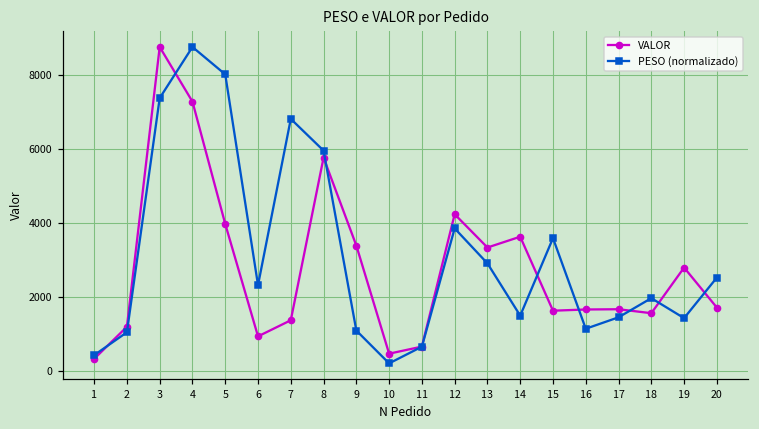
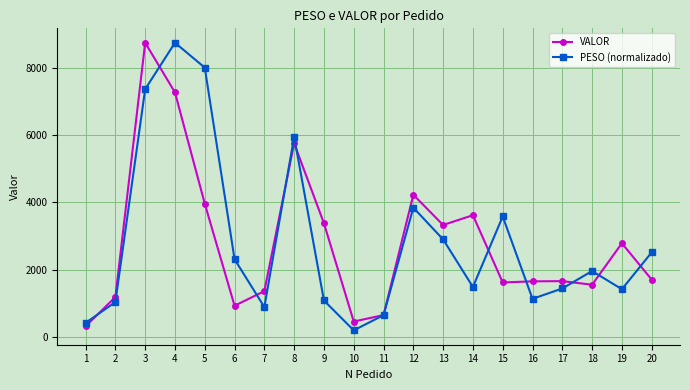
  {
    "VALOR": {
      "1": 300,
      "2": 1200,
      "3": 8700,
      "4": 7300,
      "5": 4000,
      "6": 900,
      "7": 1400,
      "8": 5800,
      "9": 3400,
      "10": 500,
      "12": 4200,
      "13": 3300,
      "14": 3600,
      "15": 1600,
      "16": 1700,
      "17": 1700,
      "18": 1600,
      "19": 2800,
      "20": 1700
    },
    "PESO (normalizado)": {
      "1": 400,
      "2": 1000,
      "3": 7400,
      "4": 8700,
      "5": 8000,
      "6": 2300,
-     "7": 6800,
+     "7": 900,
      "8": 5900,
      "9": 1100,
      "10": 200,
      "12": 3800,
      "13": 2900,
      "14": 1500,
      "15": 3600,
      "16": 1100,
      "17": 1400,
      "18": 2000,
      "19": 1400,
      "20": 2500
    }
  }
